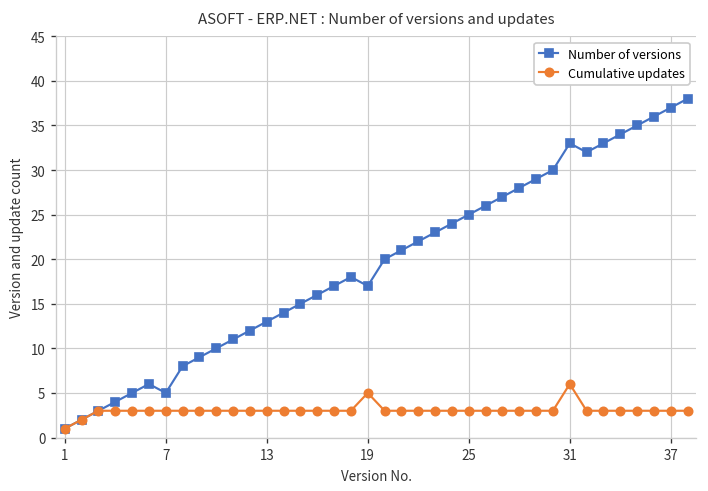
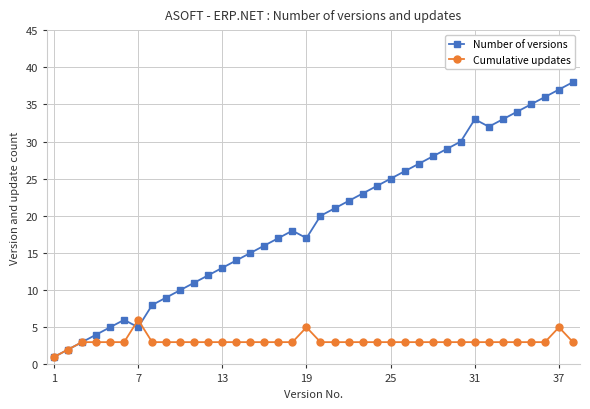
  {
    "Number of versions": {
      "7": 5,
      "13": 13,
      "19": 17,
      "25": 25,
      "31": 33,
      "37": 37
    },
    "Cumulative updates": {
-     "7": 3,
+     "7": 6,
      "13": 3,
      "19": 5,
      "25": 3,
-     "31": 6,
-     "37": 3
+     "31": 3,
+     "37": 5
    }
  }
